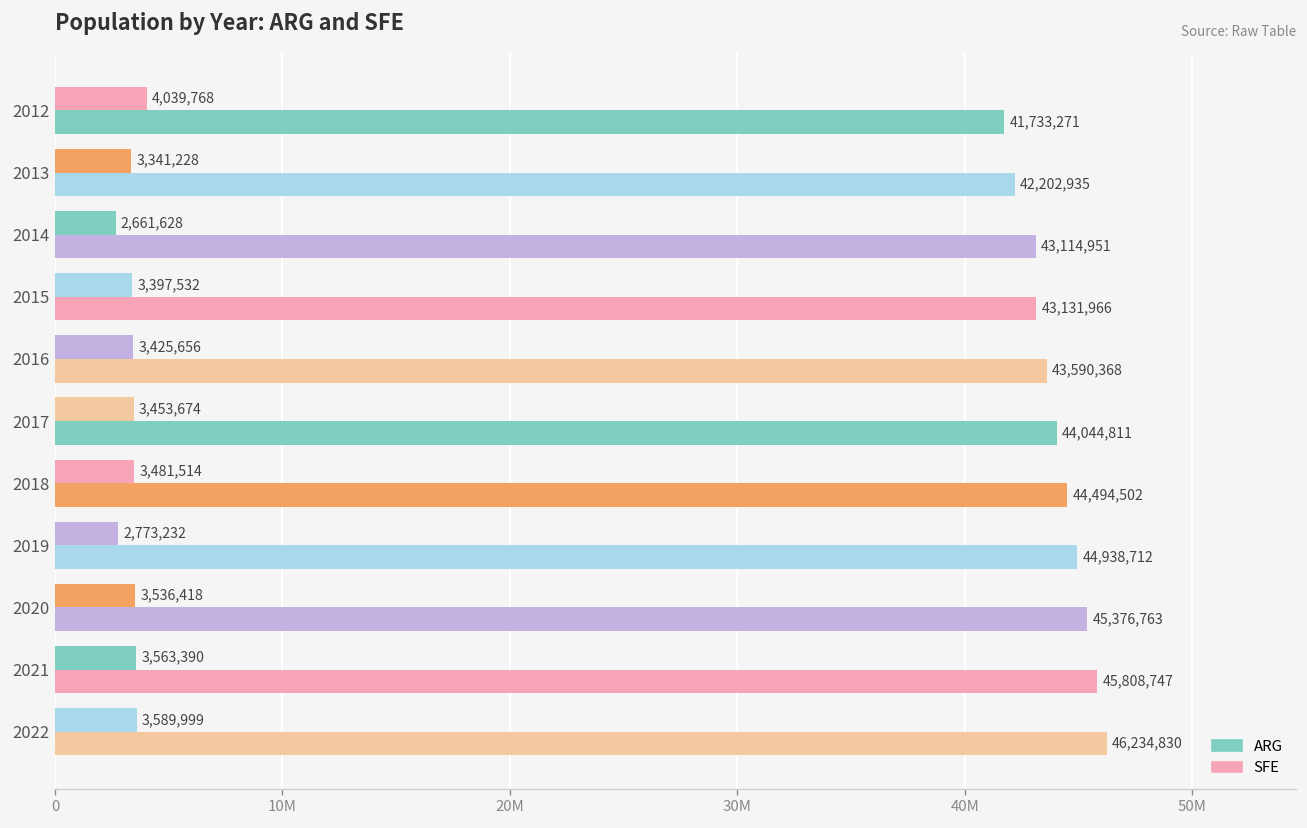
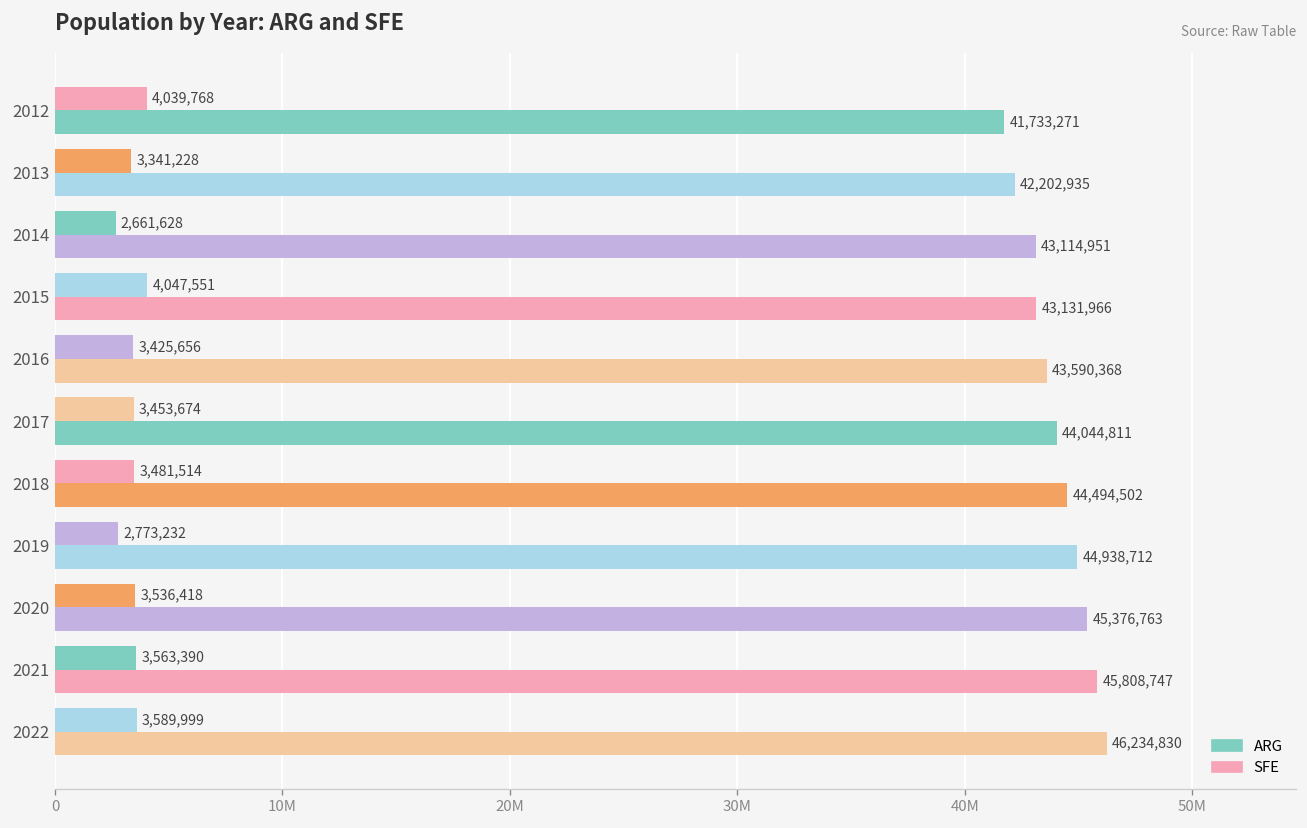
  {
    "ARG": {
      "2012": "41,733,271",
      "2013": "42,202,935",
      "2014": "43,114,951",
      "2015": "43,131,966",
      "2016": "43,590,368",
      "2017": "44,044,811",
      "2018": "44,494,502",
      "2019": "44,938,712",
      "2020": "45,376,763",
      "2021": "45,808,747",
      "2022": "46,234,830"
    },
    "SFE": {
      "2012": "4,039,768",
      "2013": "3,341,228",
      "2014": "2,661,628",
-     "2015": "3,397,532",
+     "2015": "4,047,551",
      "2016": "3,425,656",
      "2017": "3,453,674",
      "2018": "3,481,514",
      "2019": "2,773,232",
      "2020": "3,536,418",
      "2021": "3,563,390",
      "2022": "3,589,999"
    }
  }
